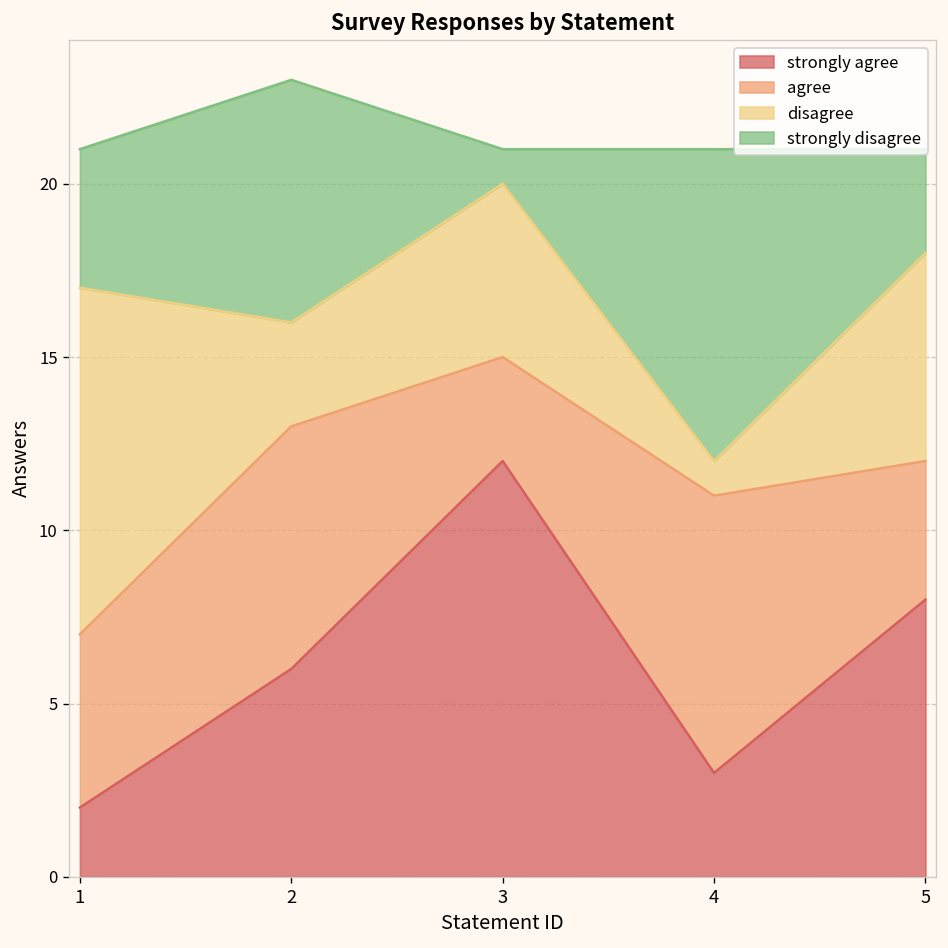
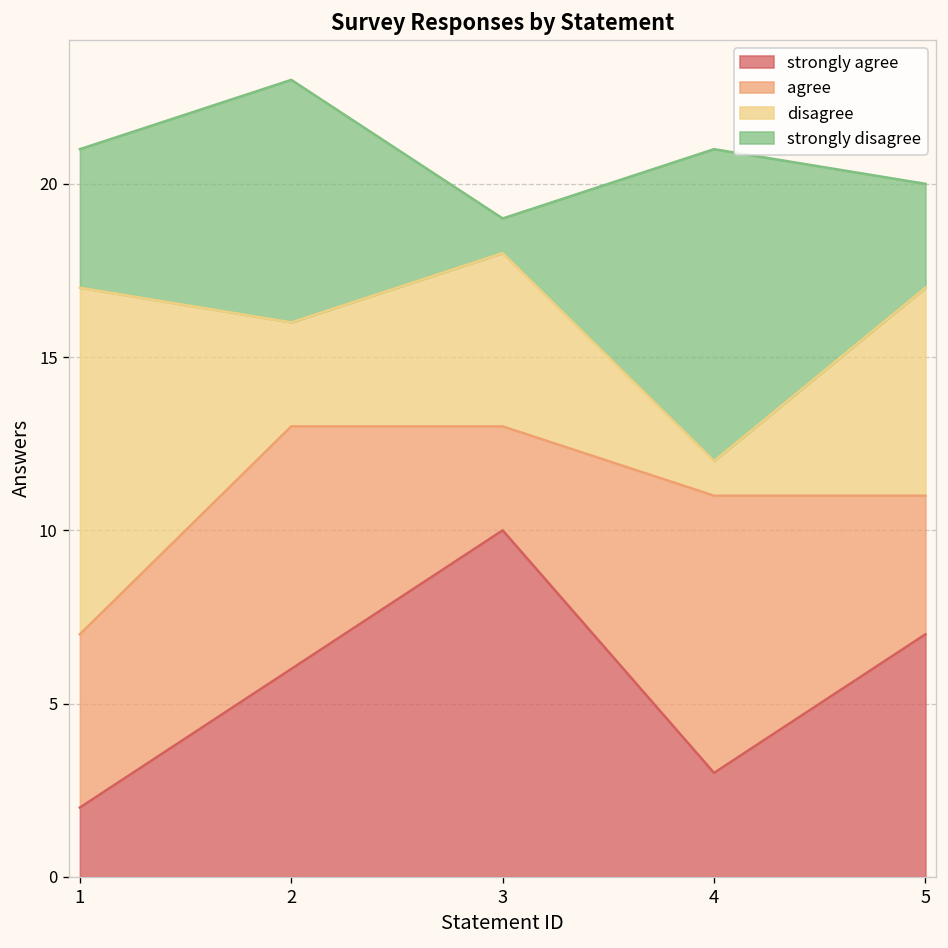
  {
    "strongly agree": {
      "1": 2,
      "2": 6,
-     "3": 12,
+     "3": 10,
      "4": 3,
-     "5": 8
+     "5": 7
    },
    "strongly disagree": {
      "1": 4,
      "2": 7,
      "3": 1,
      "4": 9
    }
  }
